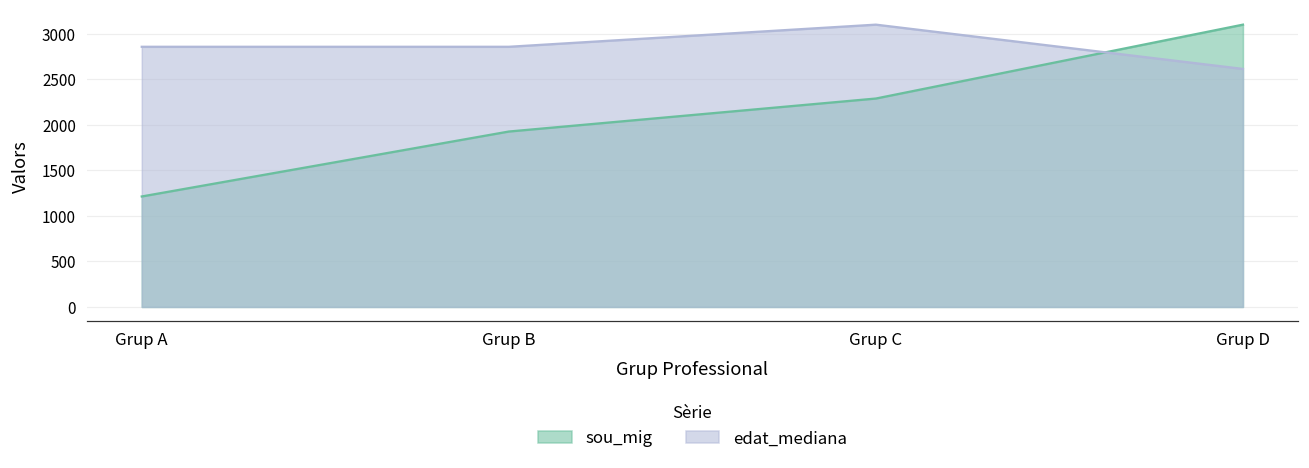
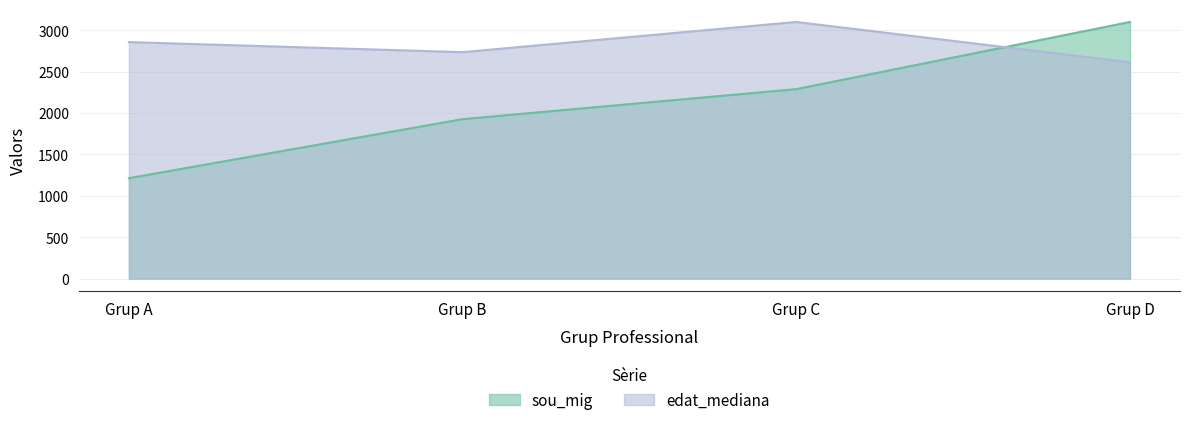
  {
    "sou_mig": {
      "Grup A": 1200,
      "Grup B": 1900,
      "Grup C": 2300,
      "Grup D": 3100
    },
    "edat_mediana": {
      "Grup A": 2900,
-     "Grup B": 2900,
+     "Grup B": 2700,
      "Grup C": 3100,
      "Grup D": 2600
    }
  }
